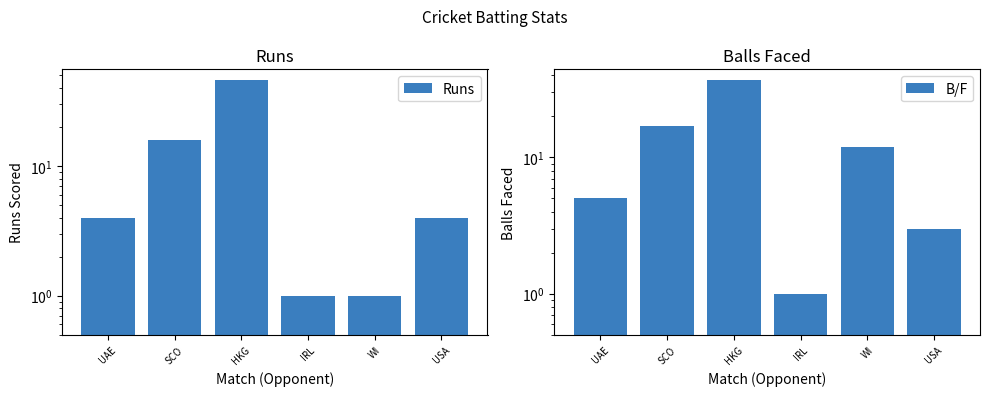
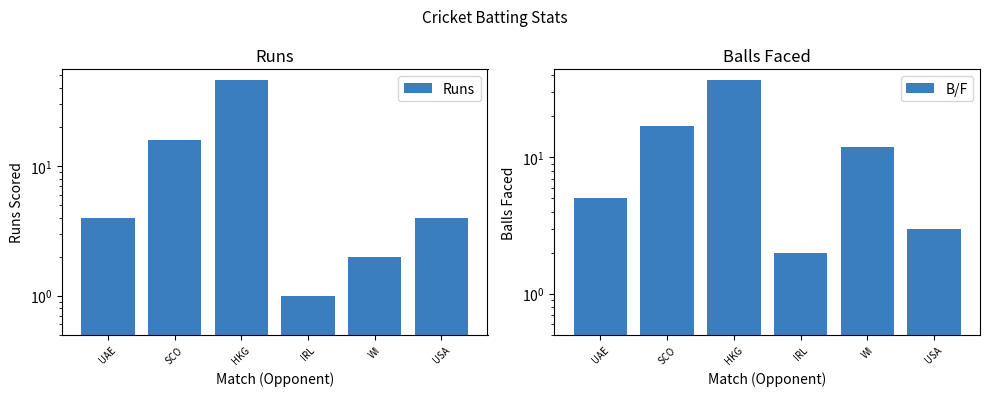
  {
    "Runs": {
      "IRL": 1,
-     "WI": 1,
+     "WI": 2,
      "USA": 4
    },
    "Balls Faced": {
-     "IRL": 1,
+     "IRL": 2,
      "WI": 12,
      "USA": 3
    }
  }
